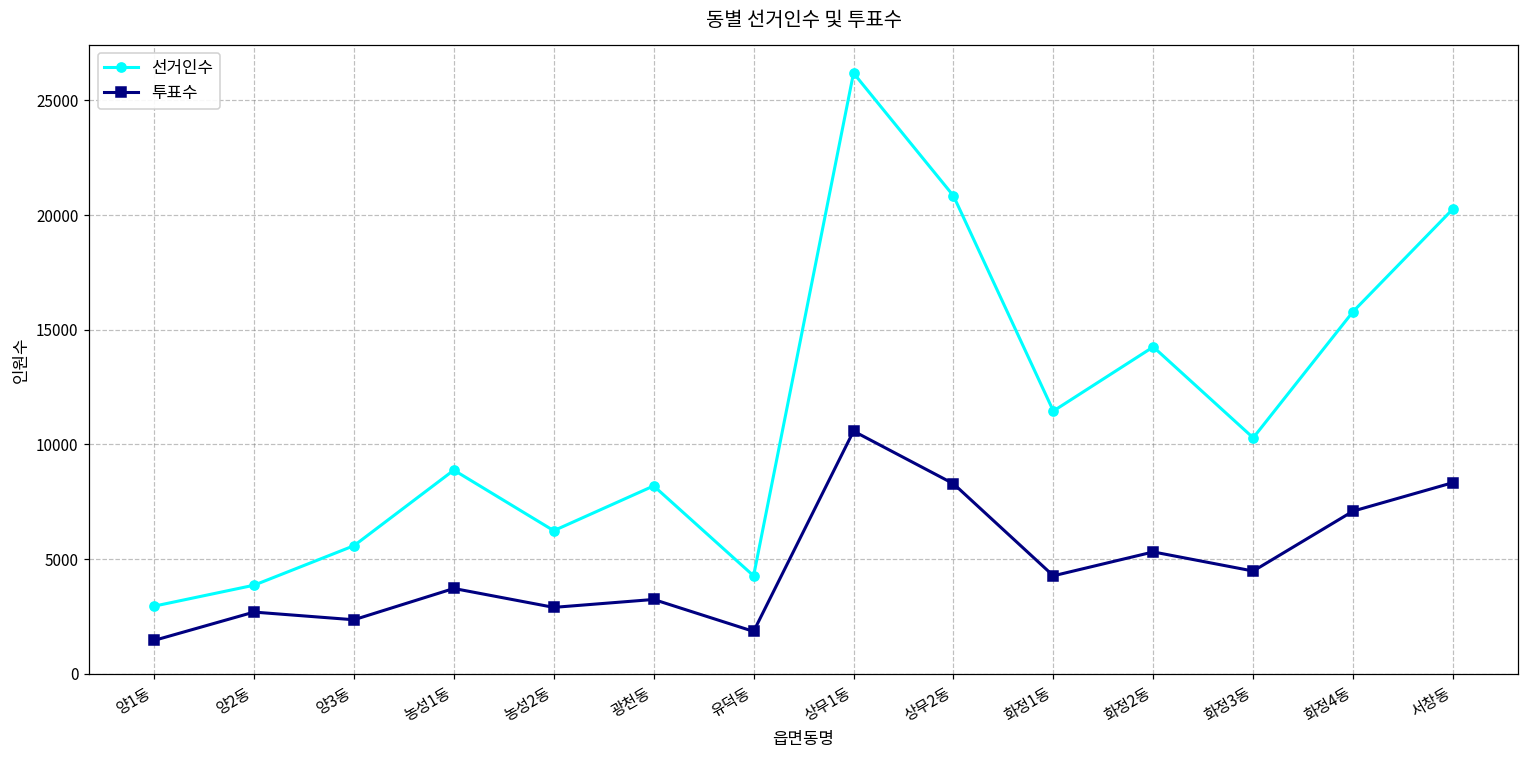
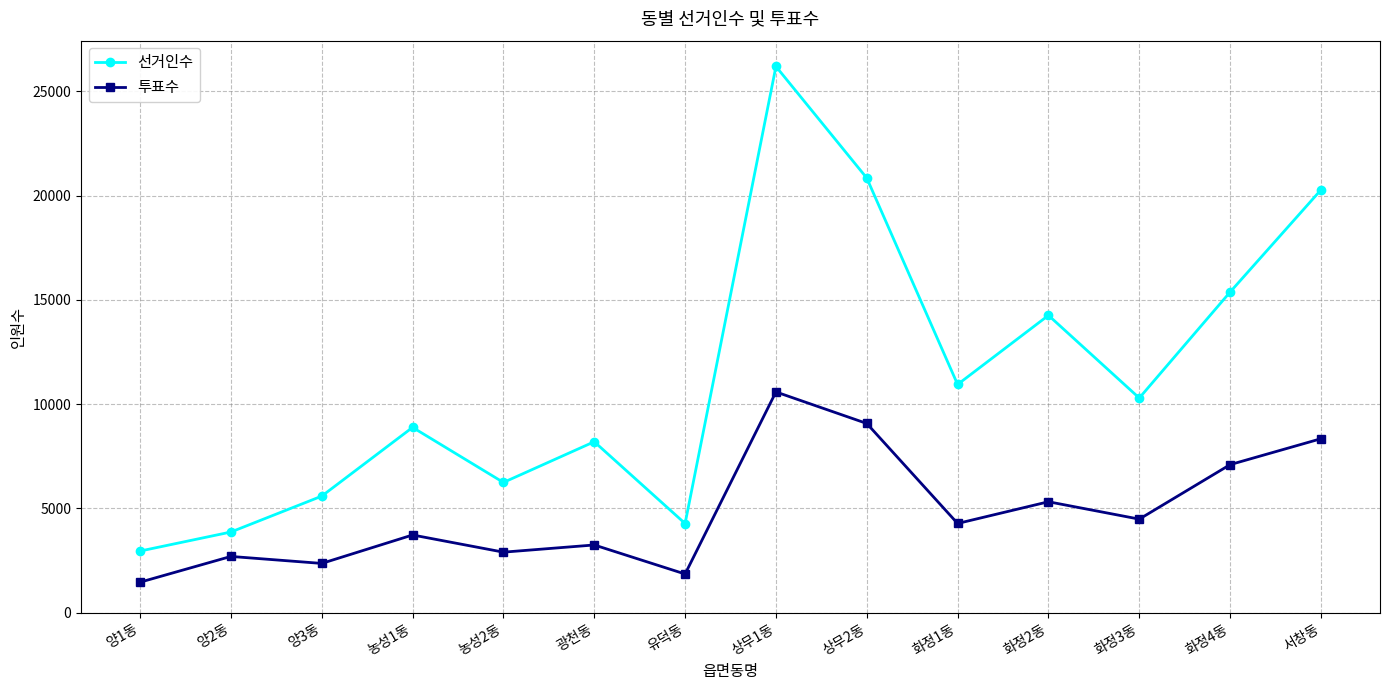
  {
    "선거인수": {
      "양1동": 3000,
      "양2동": 3900,
      "양3동": 5600,
      "농성1동": 8900,
      "농성2동": 6200,
      "광천동": 8200,
      "유덕동": 4300,
      "상무1동": 26200,
      "상무2동": 20800,
-     "화정1동": 11500,
+     "화정1동": 10900,
      "화정2동": 14300,
      "화정3동": 10300,
-     "화정4동": 15800,
+     "화정4동": 15400,
      "서창동": 20300
    },
    "투표수": {
      "양1동": 1500,
      "양2동": 2700,
      "양3동": 2400,
      "농성1동": 3700,
      "농성2동": 2900,
      "광천동": 3200,
      "유덕동": 1900,
      "상무1동": 10600,
-     "상무2동": 8300,
+     "상무2동": 9100,
      "화정1동": 4300,
      "화정2동": 5300,
      "화정3동": 4500,
      "화정4동": 7100,
      "서창동": 8300
    }
  }
